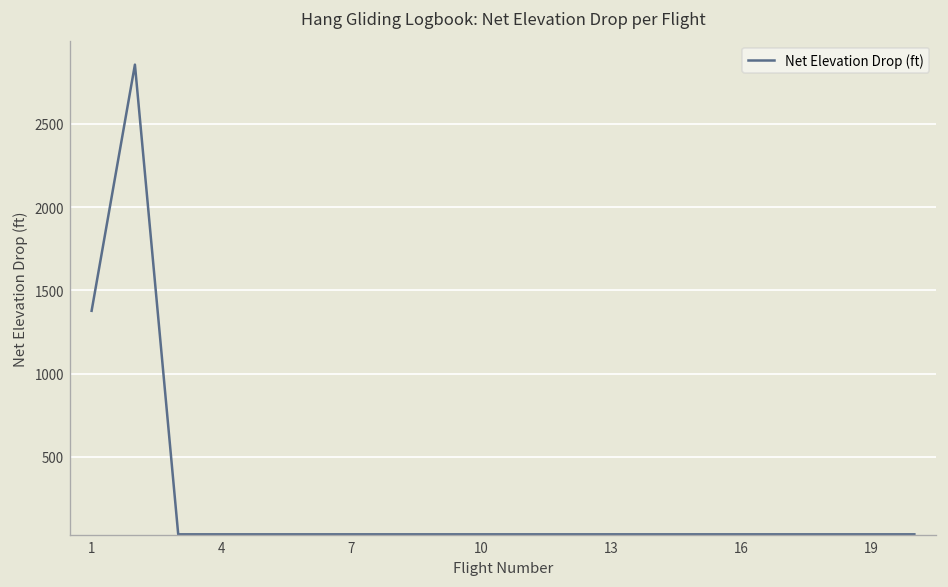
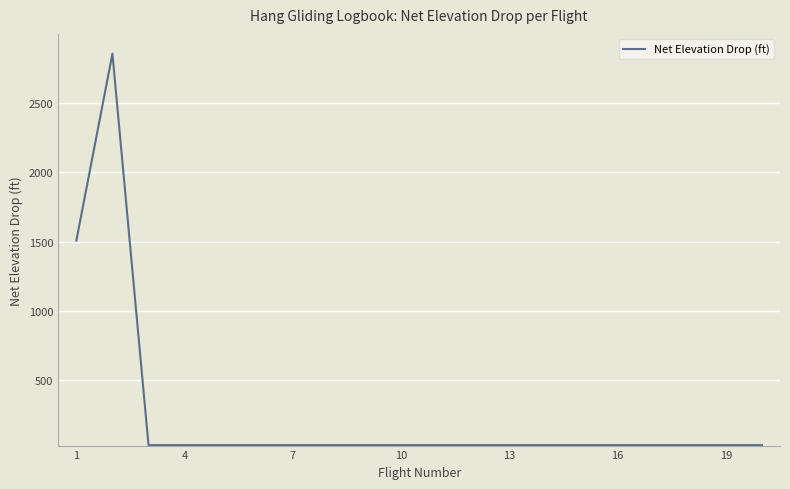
  {
-   "1": 1380,
+   "1": 1510,
    "4": 30,
    "7": 30,
    "10": 30,
    "13": 30,
    "16": 30,
    "19": 30
  }
